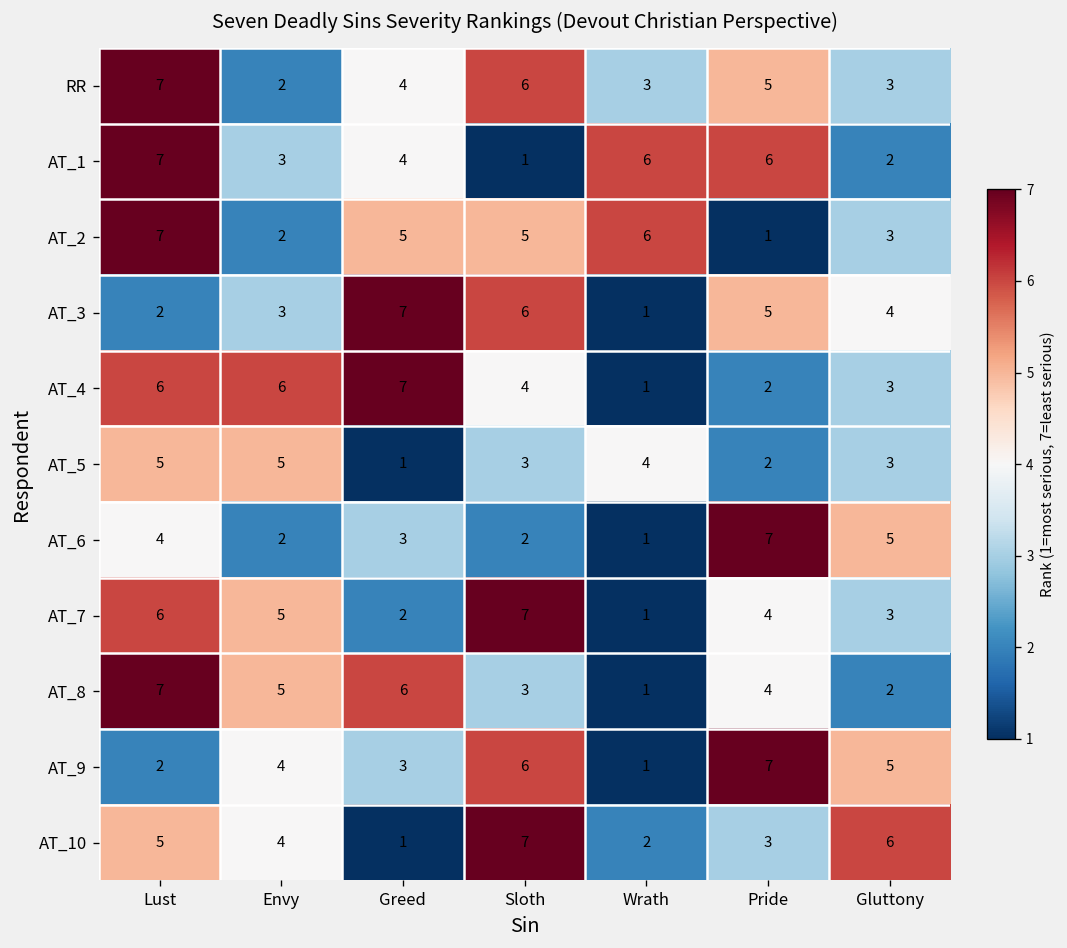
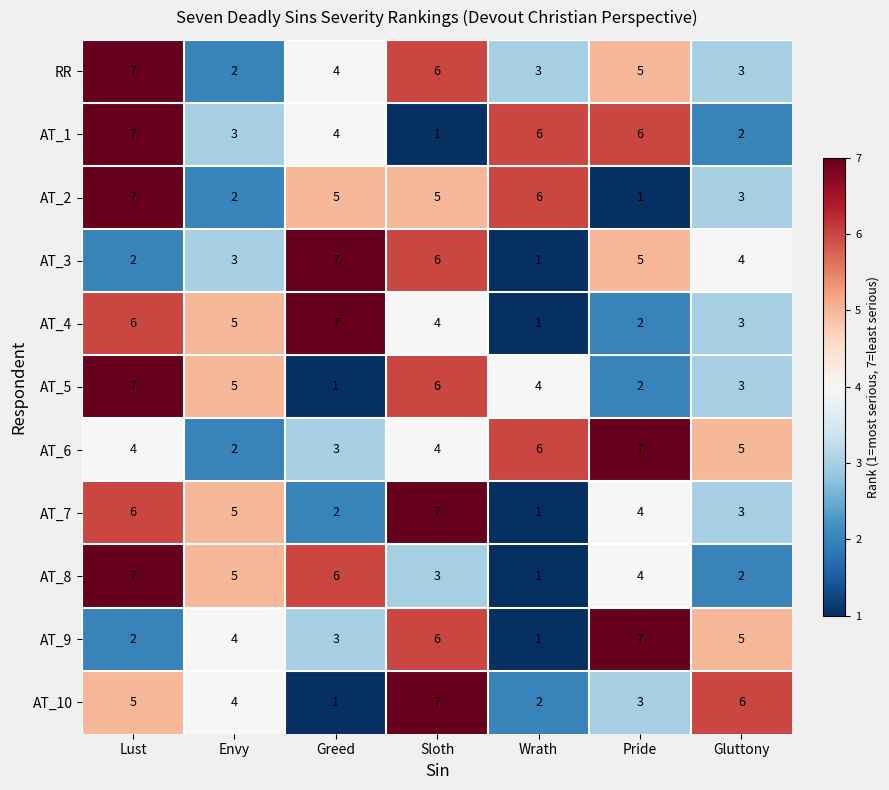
  {
    "RR": {
      "Lust": 7,
      "Envy": 2,
      "Greed": 4,
      "Sloth": 6,
      "Wrath": 3,
      "Pride": 5,
      "Gluttony": 3
    },
    "AT_1": {
      "Lust": 7,
      "Envy": 3,
      "Greed": 4,
      "Sloth": 1,
      "Wrath": 6,
      "Pride": 6,
      "Gluttony": 2
    },
    "AT_2": {
      "Lust": 7,
      "Envy": 2,
      "Greed": 5,
      "Sloth": 5,
      "Wrath": 6,
      "Pride": 1,
      "Gluttony": 3
    },
    "AT_3": {
      "Lust": 2,
      "Envy": 3,
      "Greed": 7,
      "Sloth": 6,
      "Wrath": 1,
      "Pride": 5,
      "Gluttony": 4
    },
    "AT_4": {
      "Lust": 6,
-     "Envy": 6,
+     "Envy": 5,
      "Greed": 7,
      "Sloth": 4,
      "Wrath": 1,
      "Pride": 2,
      "Gluttony": 3
    },
    "AT_5": {
-     "Lust": 5,
+     "Lust": 7,
      "Envy": 5,
      "Greed": 1,
-     "Sloth": 3,
+     "Sloth": 6,
      "Wrath": 4,
      "Pride": 2,
      "Gluttony": 3
    },
    "AT_6": {
      "Lust": 4,
      "Envy": 2,
      "Greed": 3,
-     "Sloth": 2,
-     "Wrath": 1,
+     "Sloth": 4,
+     "Wrath": 6,
      "Pride": 7,
      "Gluttony": 5
    },
    "AT_7": {
      "Lust": 6,
      "Envy": 5,
      "Greed": 2,
      "Sloth": 7,
      "Wrath": 1,
      "Pride": 4,
      "Gluttony": 3
    },
    "AT_8": {
      "Lust": 7,
      "Envy": 5,
      "Greed": 6,
      "Sloth": 3,
      "Wrath": 1,
      "Pride": 4,
      "Gluttony": 2
    },
    "AT_9": {
      "Lust": 2,
      "Envy": 4,
      "Greed": 3,
      "Sloth": 6,
      "Wrath": 1,
      "Pride": 7,
      "Gluttony": 5
    },
    "AT_10": {
      "Lust": 5,
      "Envy": 4,
      "Greed": 1,
      "Sloth": 7,
      "Wrath": 2,
      "Pride": 3,
      "Gluttony": 6
    }
  }
